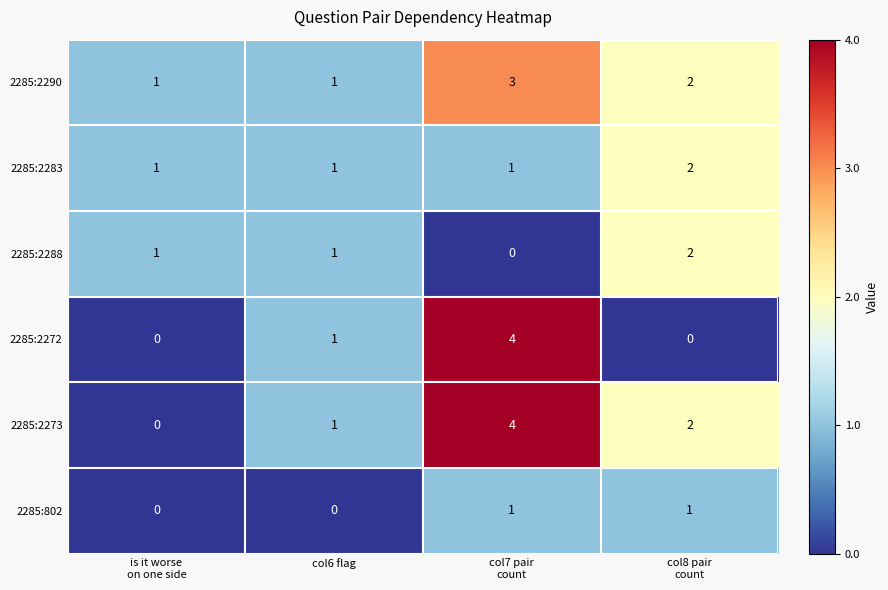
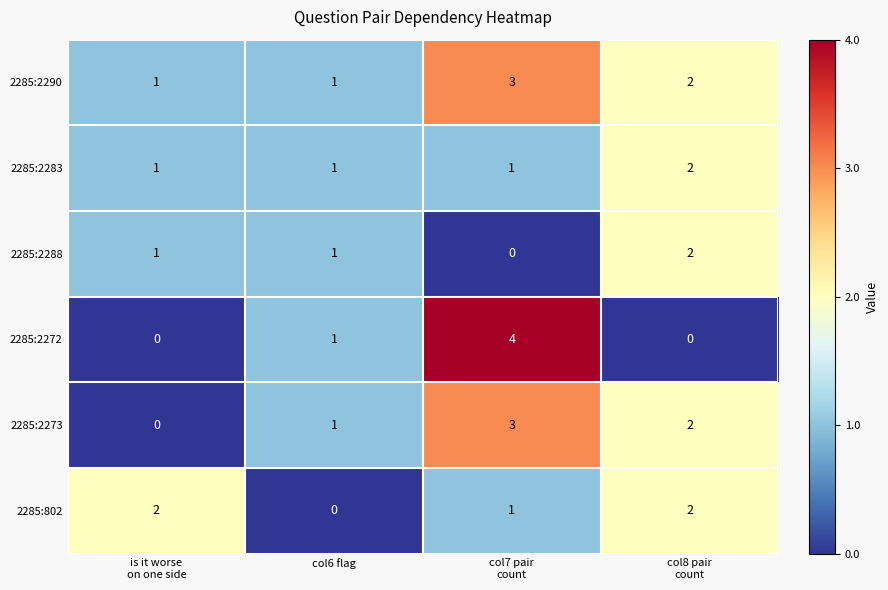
  {
    "2285:2290": {
      "is it worse on one side": 1,
      "col6 flag": 1,
      "col7 pair count": 3,
      "col8 pair count": 2
    },
    "2285:2283": {
      "is it worse on one side": 1,
      "col6 flag": 1,
      "col7 pair count": 1,
      "col8 pair count": 2
    },
    "2285:2288": {
      "is it worse on one side": 1,
      "col6 flag": 1,
      "col7 pair count": 0,
      "col8 pair count": 2
    },
    "2285:2272": {
      "is it worse on one side": 0,
      "col6 flag": 1,
      "col7 pair count": 4,
      "col8 pair count": 0
    },
    "2285:2273": {
      "is it worse on one side": 0,
      "col6 flag": 1,
-     "col7 pair count": 4,
+     "col7 pair count": 3,
      "col8 pair count": 2
    },
    "2285:802": {
-     "is it worse on one side": 0,
+     "is it worse on one side": 2,
      "col6 flag": 0,
      "col7 pair count": 1,
-     "col8 pair count": 1
+     "col8 pair count": 2
    }
  }
